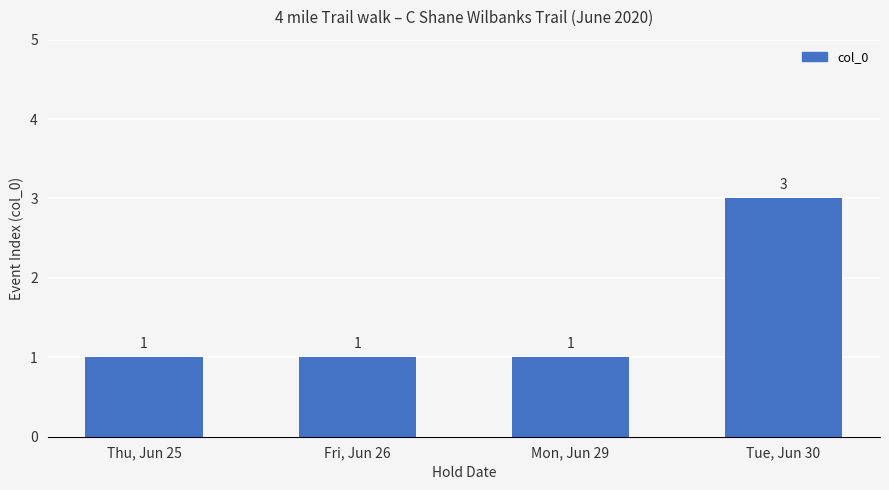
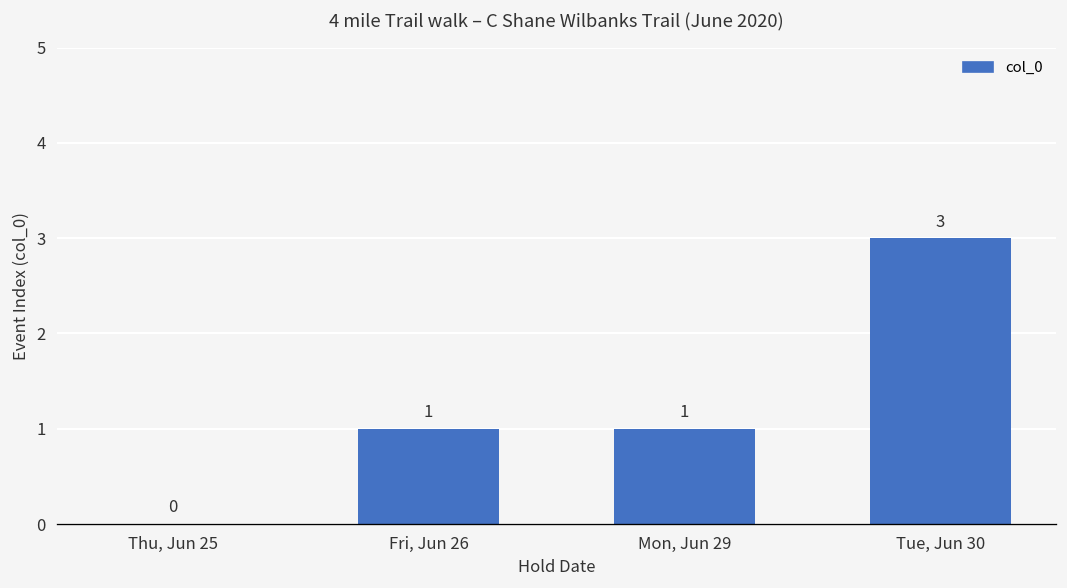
  {
-   "Thu, Jun 25": 1,
+   "Thu, Jun 25": 0,
    "Fri, Jun 26": 1,
    "Mon, Jun 29": 1,
    "Tue, Jun 30": 3
  }
